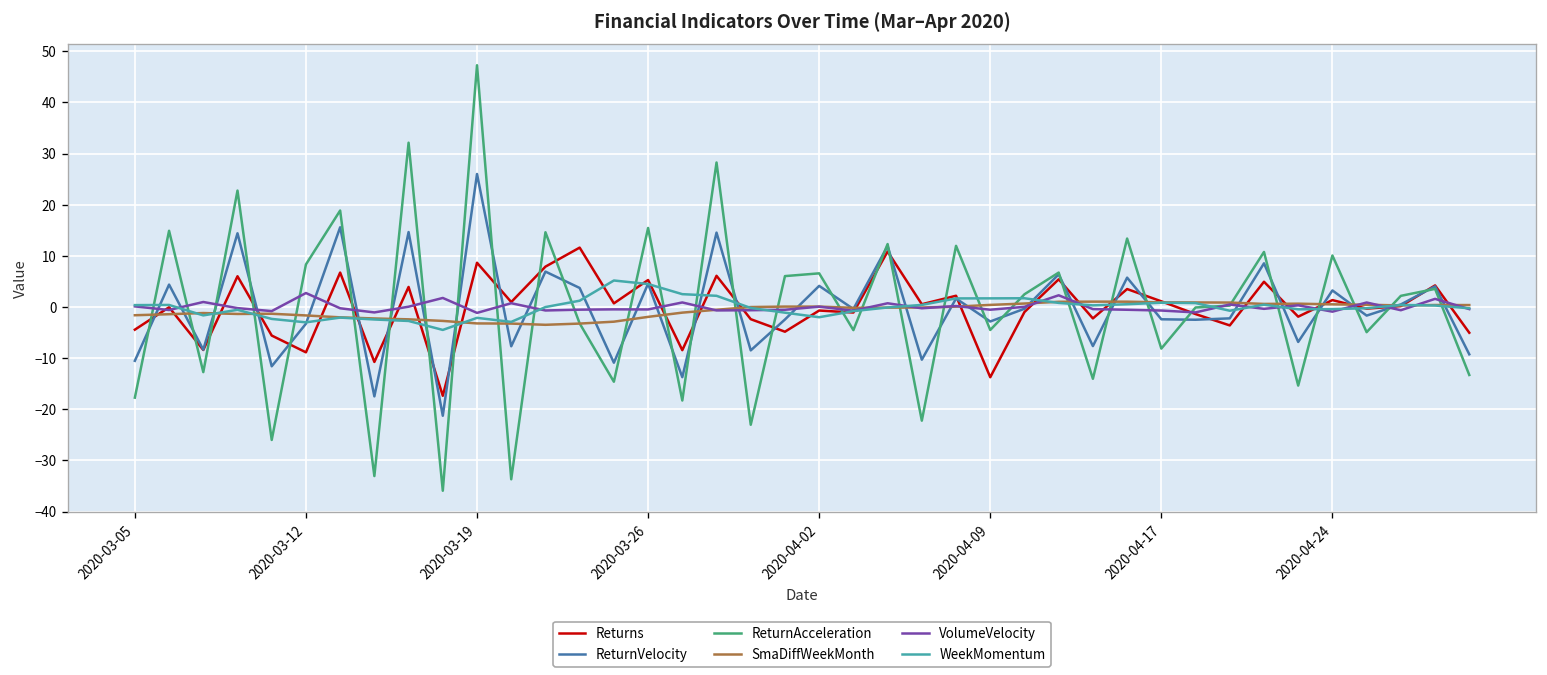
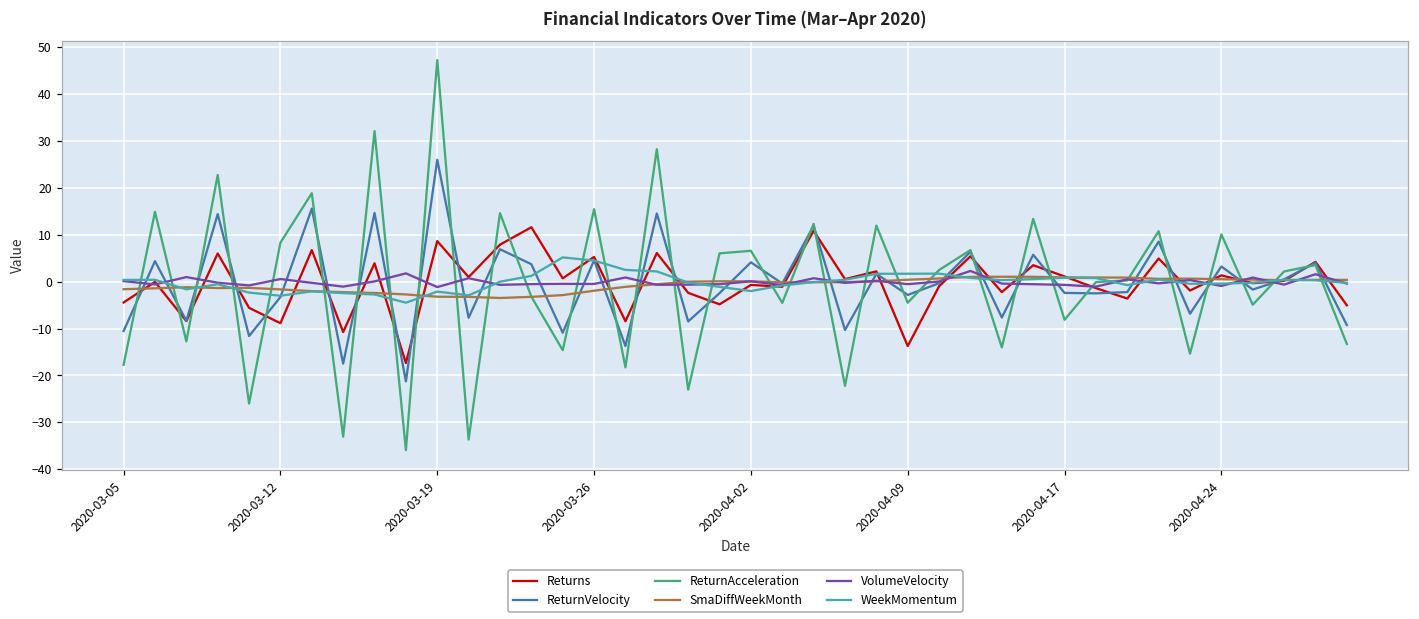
  {
    "Returns": {
      "2020-03-05": -4,
      "2020-03-12": -9,
      "2020-03-19": 9,
      "2020-03-26": 5,
      "2020-04-02": -1,
      "2020-04-09": -14,
      "2020-04-24": 1
    },
    "SmaDiffWeekMonth": {
      "2020-03-05": -2,
      "2020-03-12": -2,
      "2020-03-19": -3,
      "2020-03-26": -2,
      "2020-04-09": 0,
      "2020-04-24": 1
    },
    "VolumeVelocity": {
-     "2020-03-12": 3,
+     "2020-03-12": 1,
      "2020-03-19": -1,
      "2020-03-26": 0,
      "2020-04-09": -1,
      "2020-04-17": -1
    }
  }
